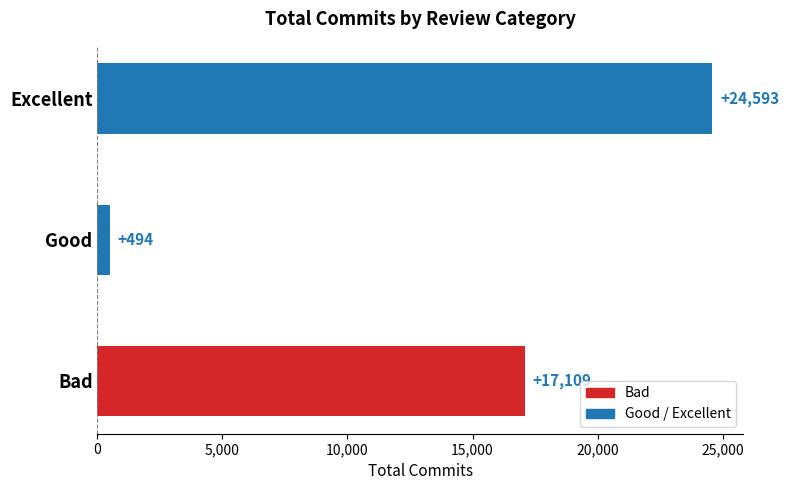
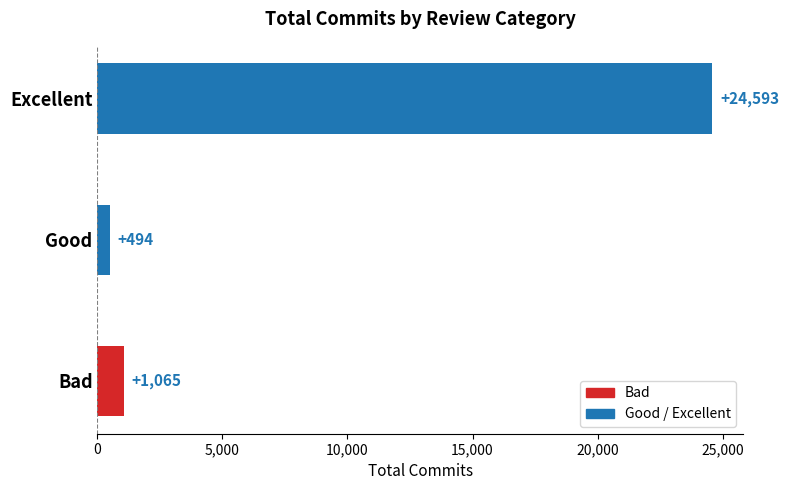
  {
    "Excellent": "+24,593",
    "Good": "+494",
-   "Bad": "+17,109"
+   "Bad": "+1,065"
  }
